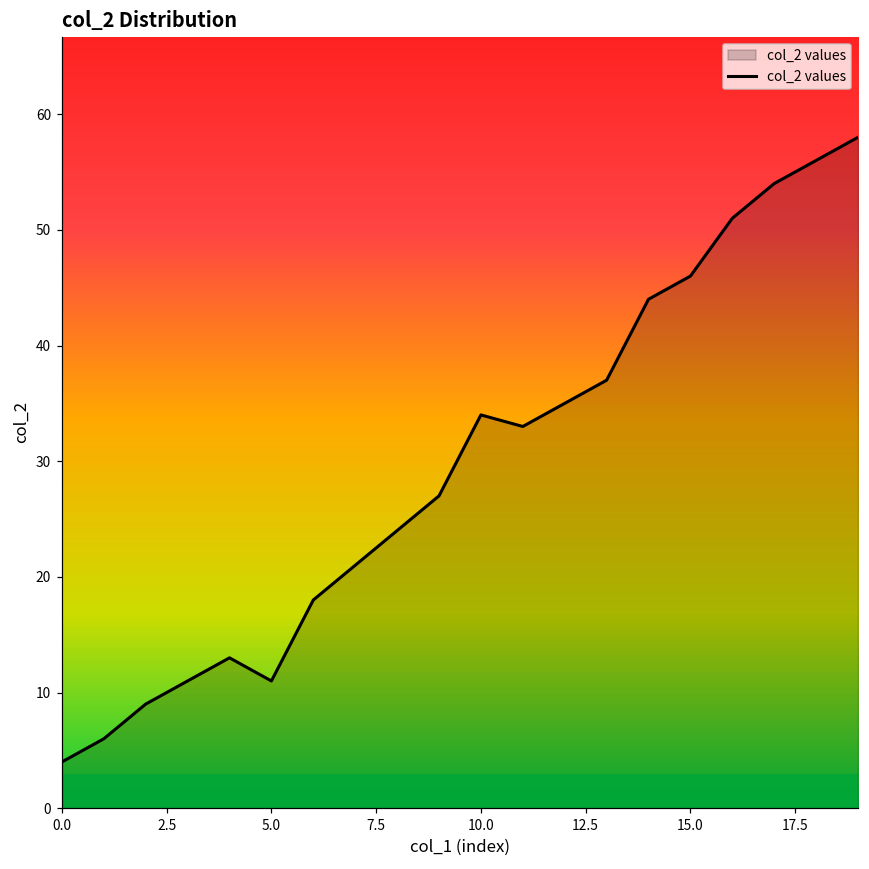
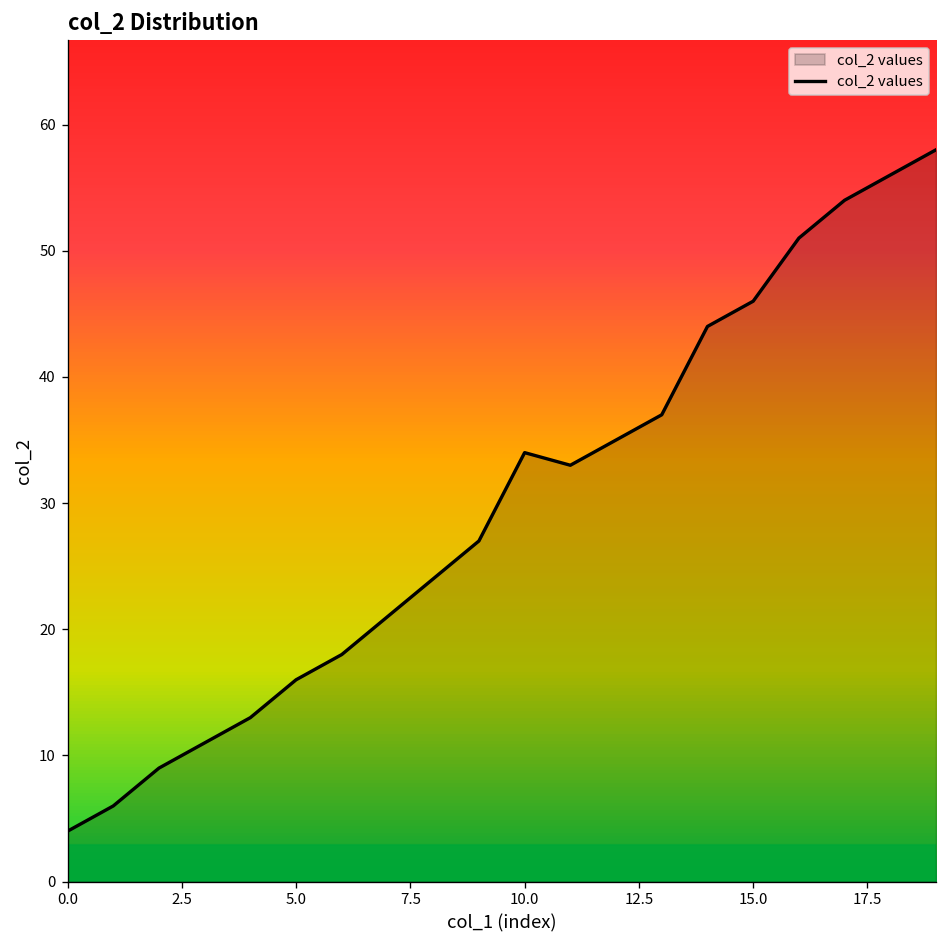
  {
    "0.0": 4,
-   "5.0": 11,
+   "5.0": 16,
    "10.0": 34,
    "15.0": 46
  }
